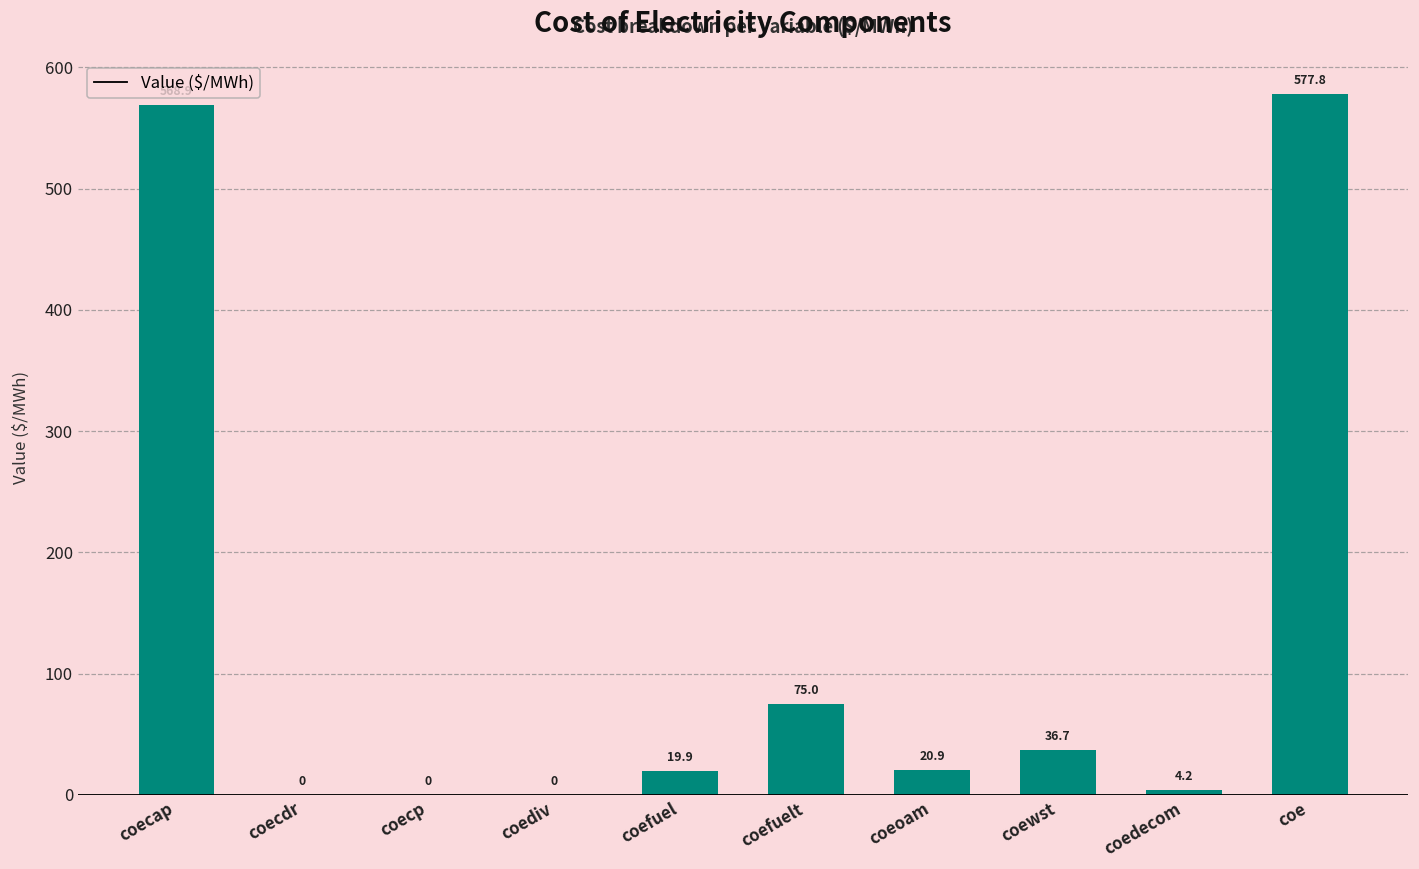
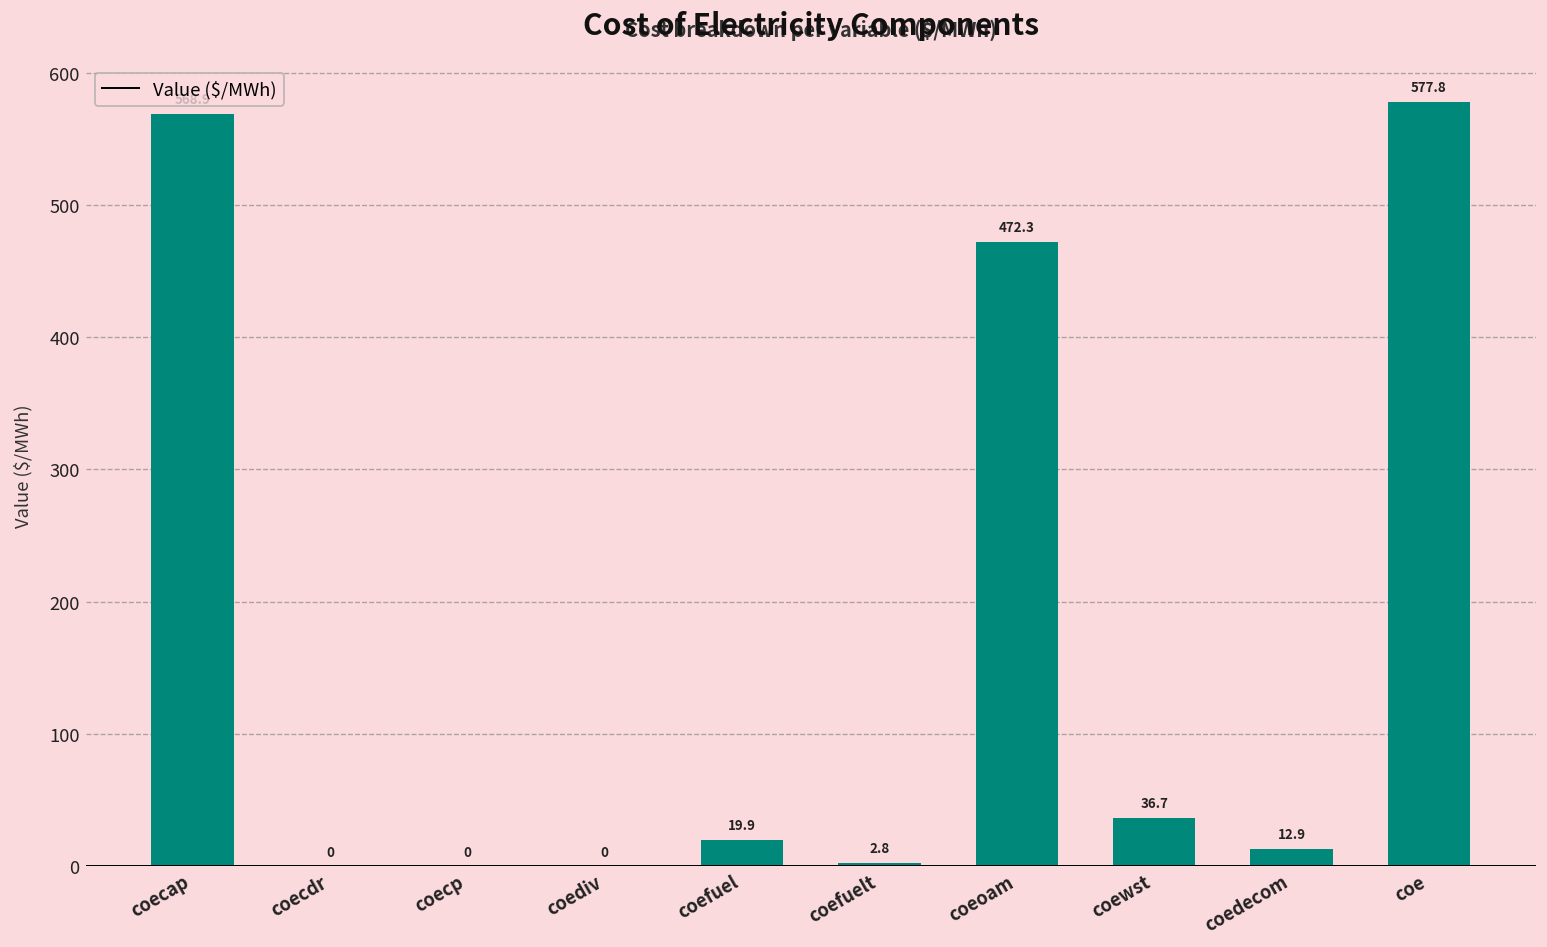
  {
    "coecdr": 0,
    "coecp": 0,
    "coediv": 0,
    "coefuel": 19.9,
-   "coefuelt": 75.0,
-   "coeoam": 20.9,
+   "coefuelt": 2.8,
+   "coeoam": 472.3,
    "coewst": 36.7,
-   "coedecom": 4.2,
+   "coedecom": 12.9,
    "coe": 577.8
  }
